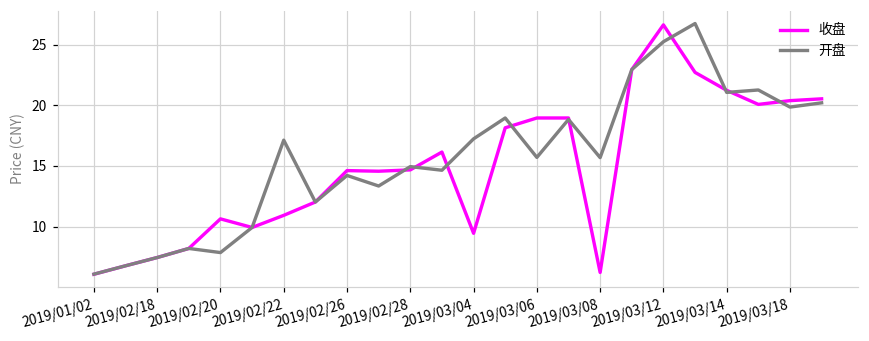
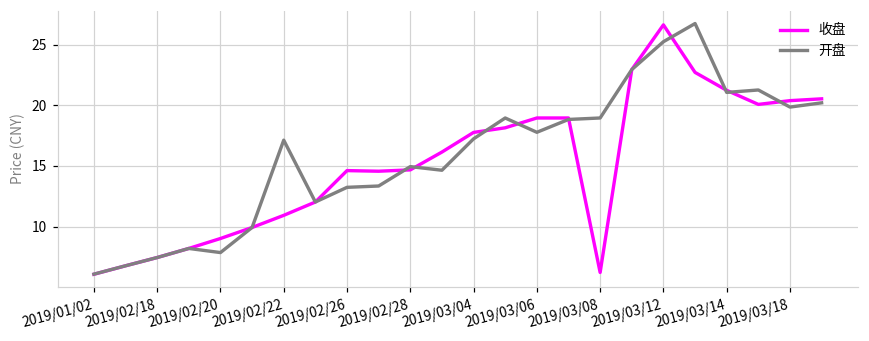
  {
    "收盘": {
-     "2019/02/20": 10.6,
+     "2019/02/20": 9.0,
      "2019/02/22": 10.9,
      "2019/02/26": 14.6,
      "2019/02/28": 14.7,
-     "2019/03/04": 9.4,
+     "2019/03/04": 17.8,
      "2019/03/06": 19.0,
      "2019/03/08": 6.2,
      "2019/03/12": 26.6,
      "2019/03/18": 20.4
    },
    "开盘": {
      "2019/02/20": 7.9,
      "2019/02/22": 17.1,
-     "2019/02/26": 14.2,
+     "2019/02/26": 13.2,
      "2019/02/28": 14.9,
      "2019/03/04": 17.2,
-     "2019/03/06": 15.7,
-     "2019/03/08": 15.7,
+     "2019/03/06": 17.8,
+     "2019/03/08": 19.0,
      "2019/03/12": 25.2,
      "2019/03/18": 19.9
    }
  }
